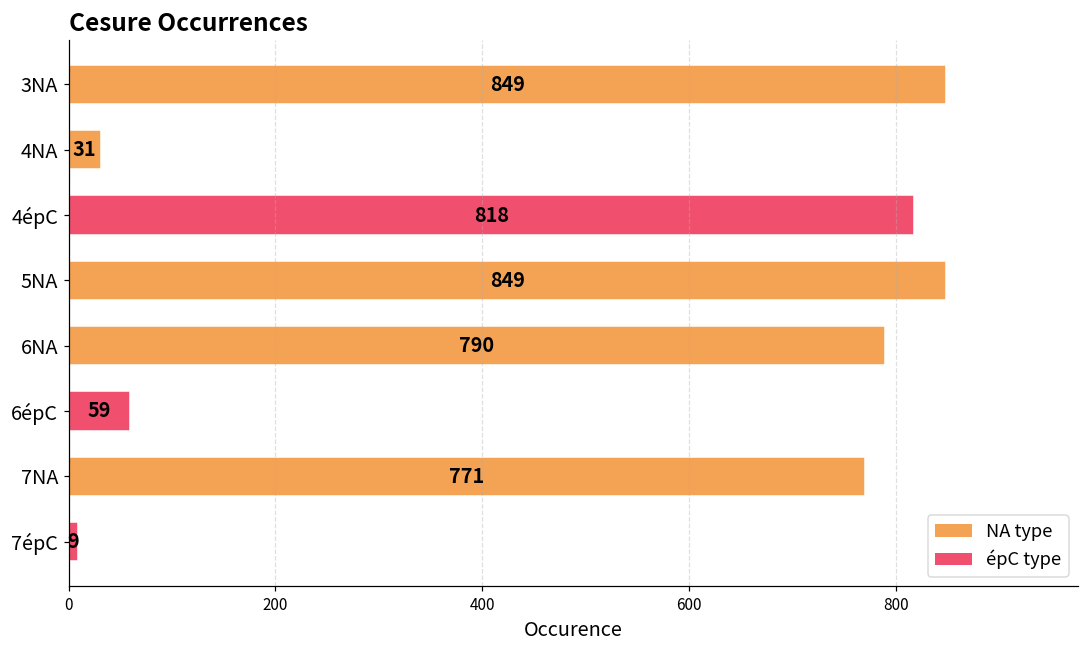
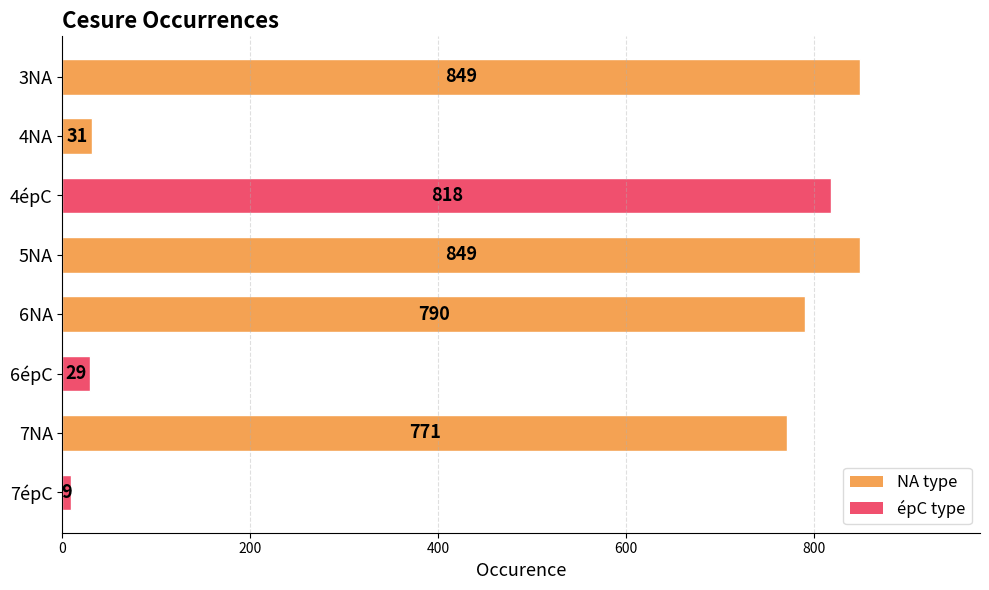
  {
    "3NA": 849,
    "4NA": 31,
    "4épC": 818,
    "5NA": 849,
    "6NA": 790,
-   "6épC": 59,
+   "6épC": 29,
    "7NA": 771,
    "7épC": 9
  }
